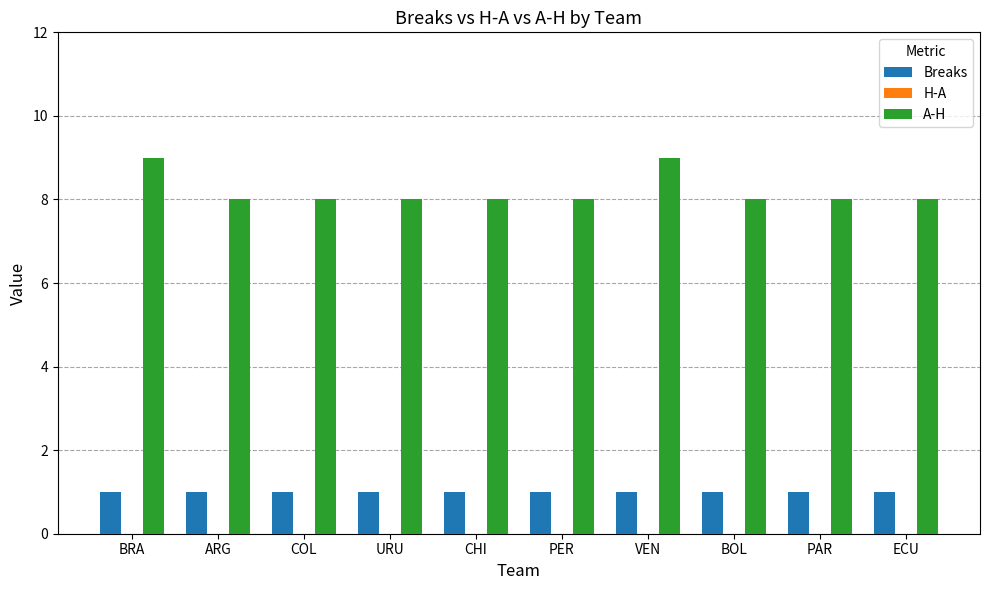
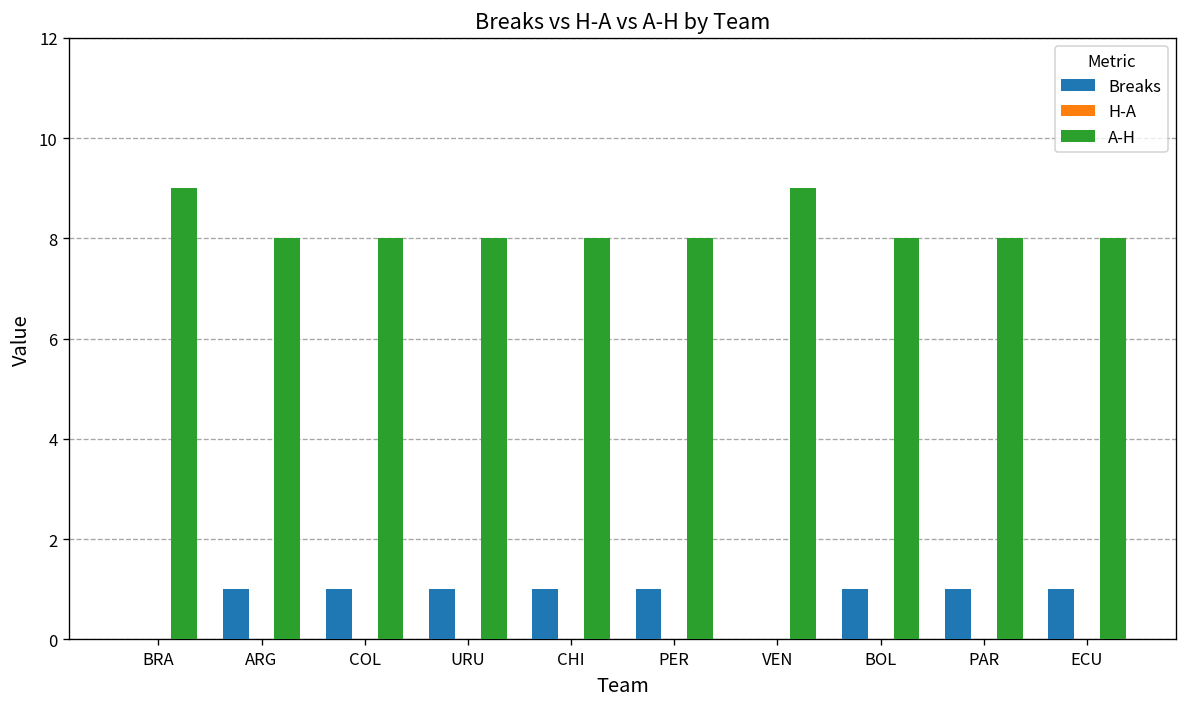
  {
    "Breaks": {
-     "BRA": 1,
+     "BRA": 0,
      "ARG": 1,
      "COL": 1,
      "URU": 1,
      "CHI": 1,
      "PER": 1,
-     "VEN": 1,
+     "VEN": 0,
      "BOL": 1,
      "PAR": 1,
      "ECU": 1
    },
    "H-A": {
      "BRA": 0,
      "ARG": 0,
      "COL": 0,
      "URU": 0,
      "CHI": 0,
      "PER": 0,
      "VEN": 0,
      "BOL": 0,
      "PAR": 0,
      "ECU": 0
    },
    "A-H": {
      "BRA": 9,
      "ARG": 8,
      "COL": 8,
      "URU": 8,
      "CHI": 8,
      "PER": 8,
      "VEN": 9,
      "BOL": 8,
      "PAR": 8,
      "ECU": 8
    }
  }
